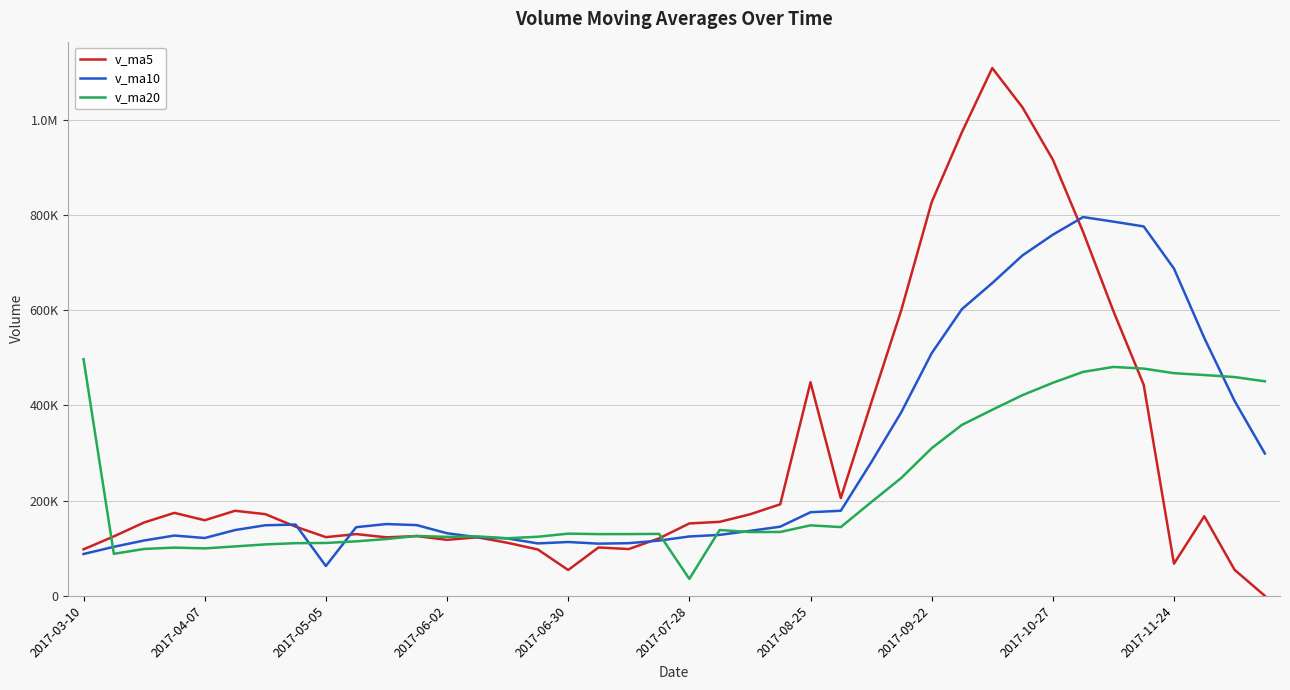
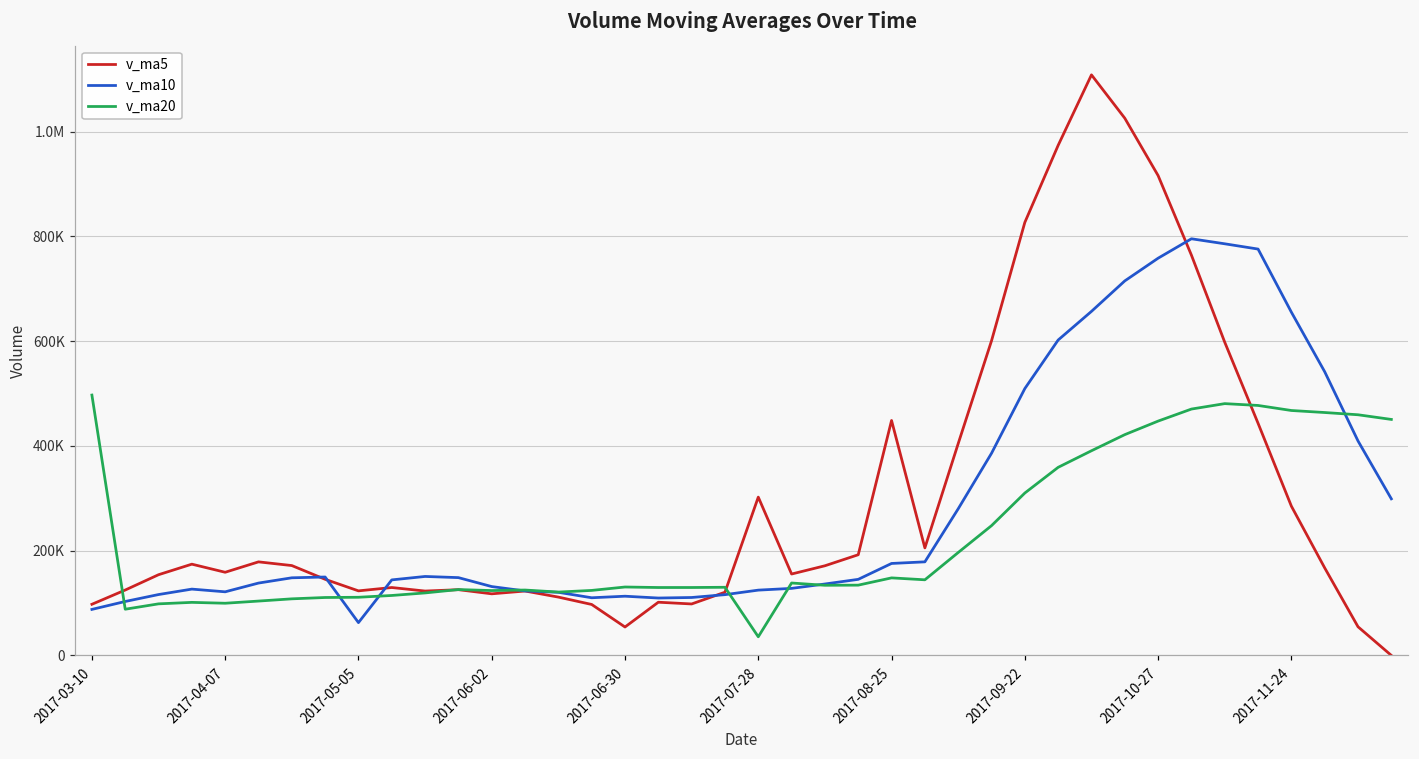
  {
    "v_ma5": {
      "2017-03-10": 100000,
      "2017-04-07": 160000,
      "2017-05-05": 120000,
      "2017-06-02": 120000,
      "2017-06-30": 50000,
-     "2017-07-28": 150000,
+     "2017-07-28": 300000,
      "2017-08-25": 450000,
      "2017-09-22": 830000,
      "2017-10-27": 920000,
-     "2017-11-24": 70000
+     "2017-11-24": 290000
    },
    "v_ma10": {
      "2017-03-10": 90000,
      "2017-04-07": 120000,
      "2017-05-05": 60000,
      "2017-06-02": 130000,
      "2017-06-30": 110000,
      "2017-07-28": 120000,
      "2017-08-25": 180000,
      "2017-09-22": 510000,
      "2017-10-27": 760000,
-     "2017-11-24": 690000
+     "2017-11-24": 660000
    },
    "v_ma20": {
      "2017-03-10": 500000,
      "2017-04-07": 100000,
      "2017-05-05": 110000,
      "2017-06-02": 120000,
      "2017-06-30": 130000,
      "2017-07-28": 40000,
      "2017-08-25": 150000,
      "2017-09-22": 310000,
      "2017-10-27": 450000,
      "2017-11-24": 470000
    }
  }
